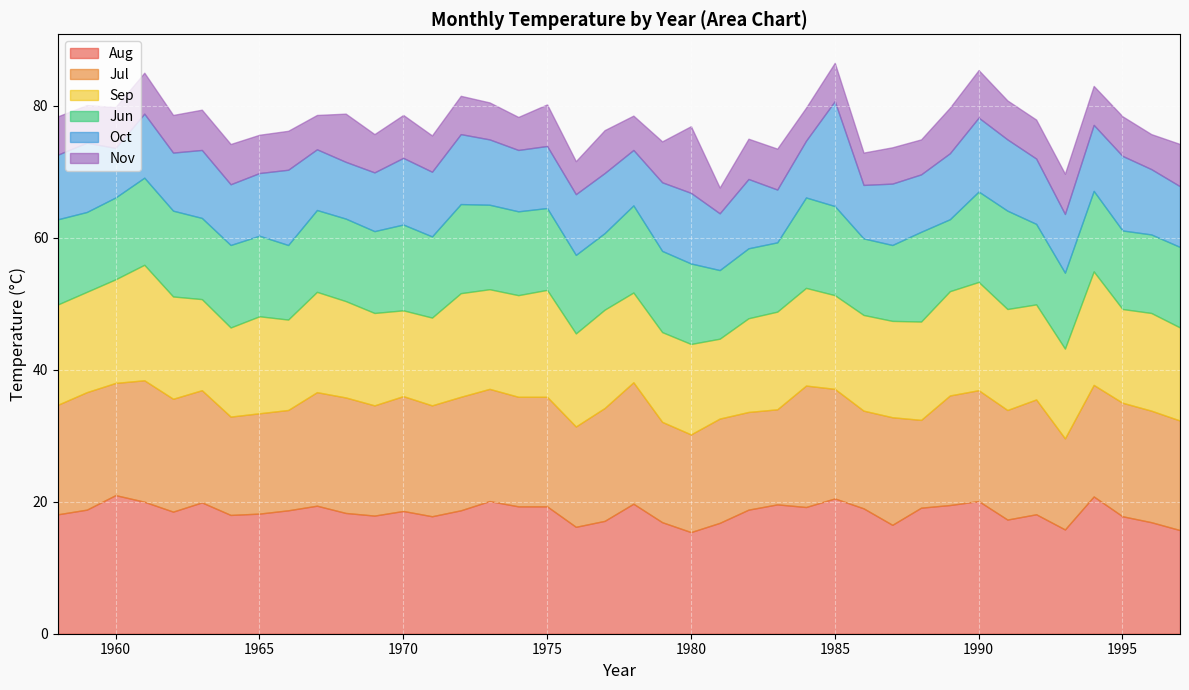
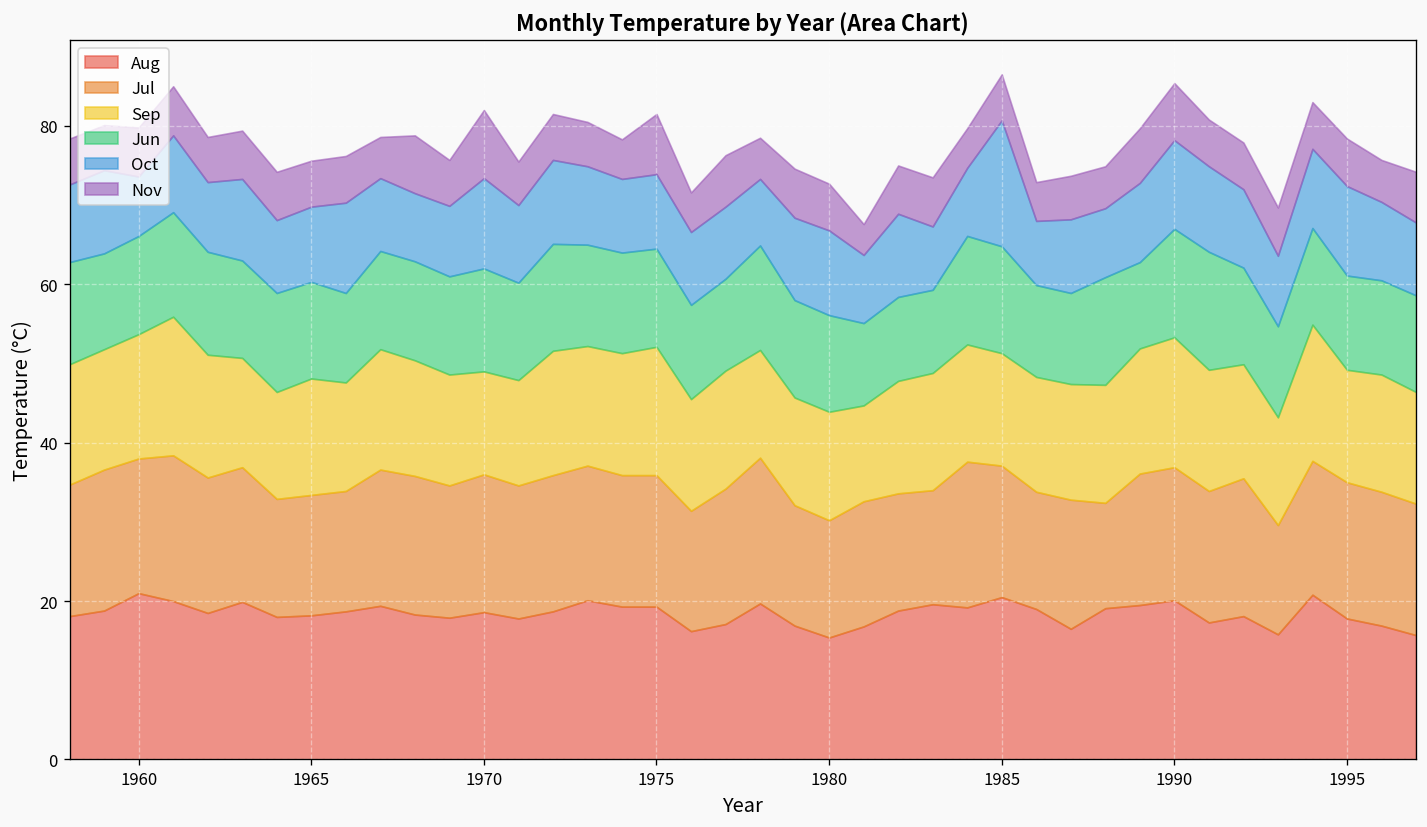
  {
    "Sep": {
      "1960": 16,
      "1965": 15,
      "1970": 13,
      "1975": 16,
      "1980": 14,
      "1985": 14,
      "1990": 16,
      "1995": 14
    },
    "Jun": {
      "1960": 12,
      "1965": 12,
      "1970": 13,
      "1975": 12,
      "1980": 12,
      "1985": 14,
      "1990": 14,
      "1995": 12
    },
    "Oct": {
      "1965": 10,
-     "1970": 10,
+     "1970": 11,
      "1975": 9,
      "1980": 11,
      "1985": 16,
      "1990": 11,
      "1995": 11
    },
    "Nov": {
      "1965": 6,
-     "1970": 7,
-     "1975": 6,
-     "1980": 10,
+     "1970": 9,
+     "1975": 8,
+     "1980": 6,
      "1985": 6,
      "1990": 7,
      "1995": 6
    }
  }
